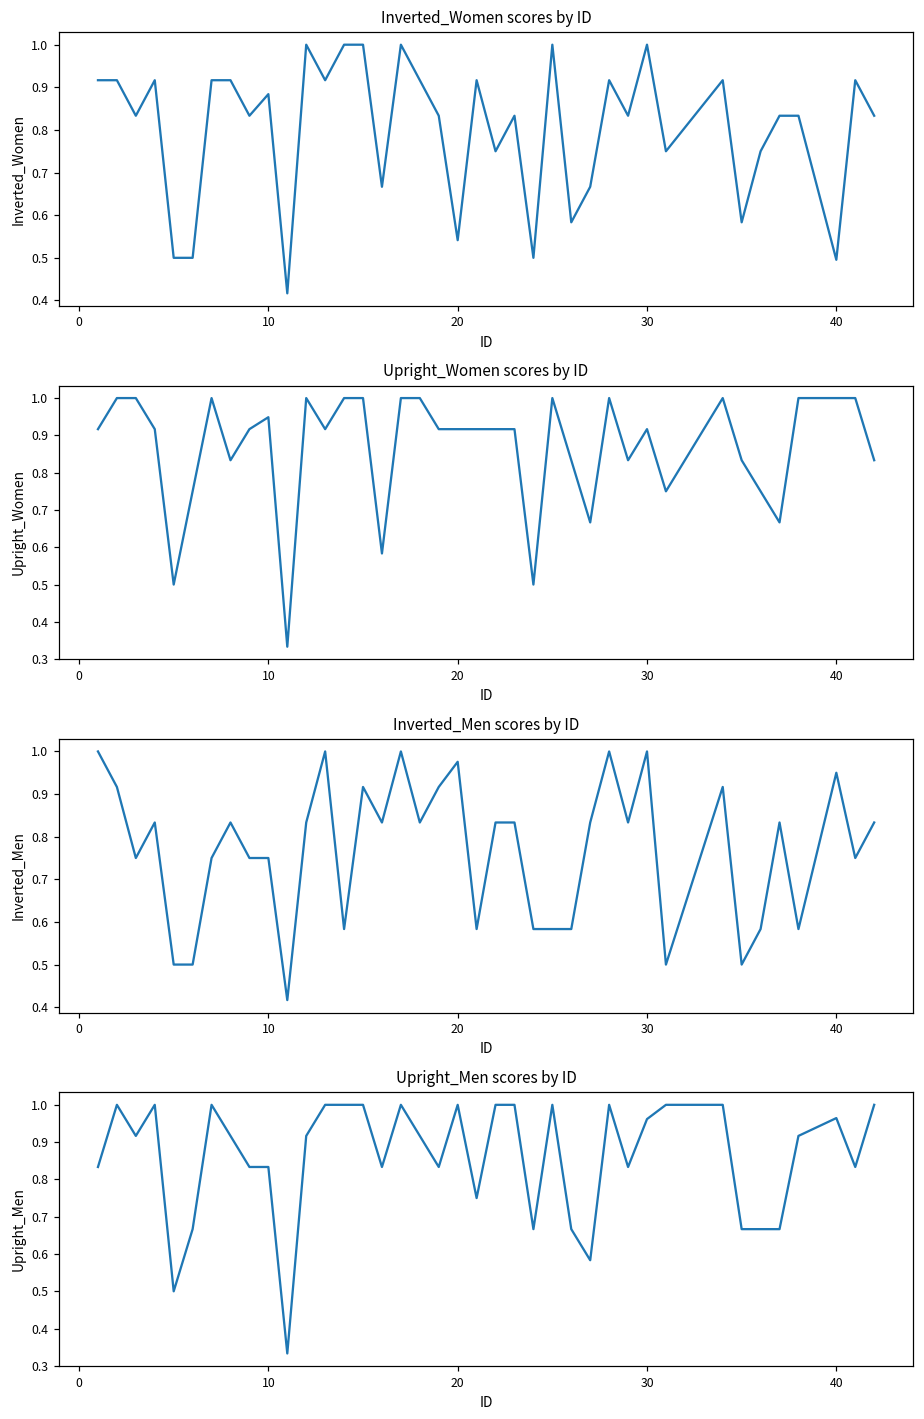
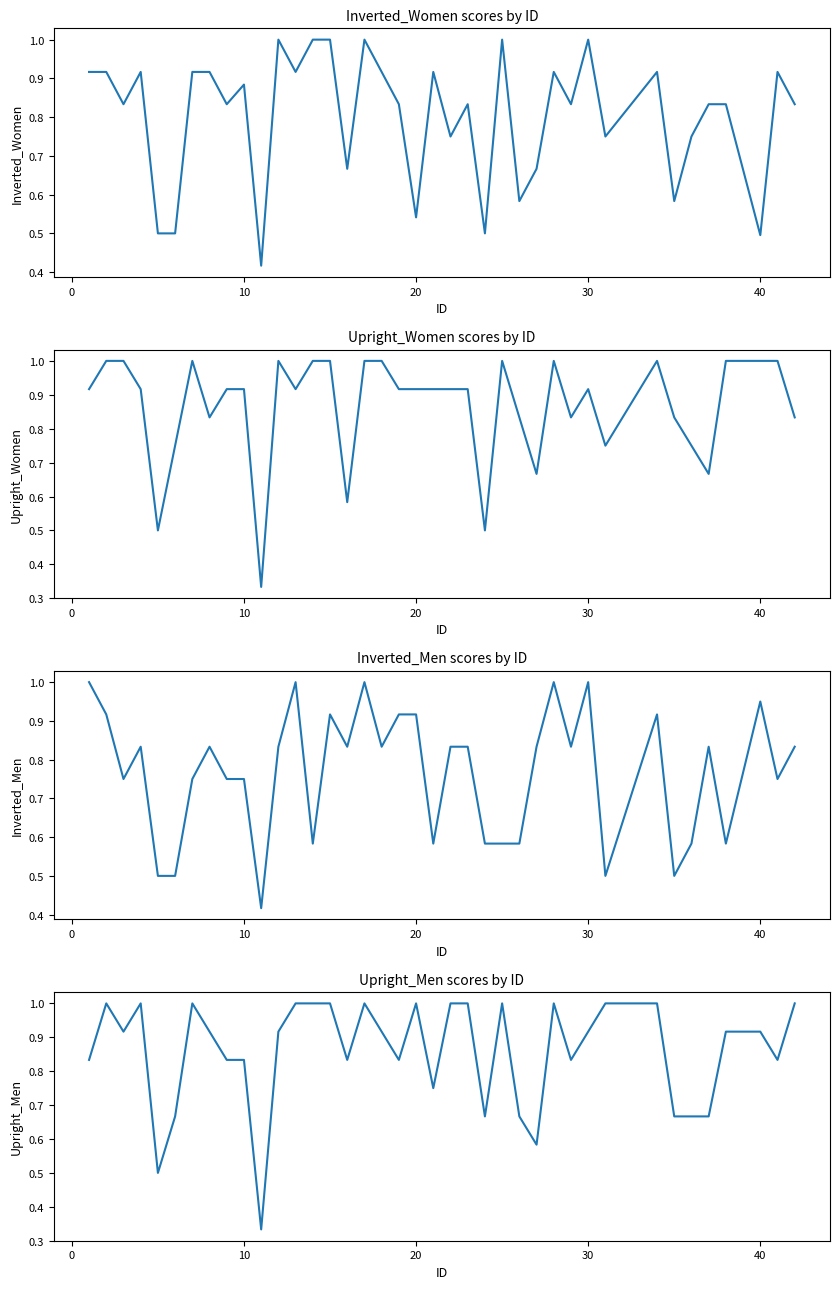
  {
    "Inverted_Women scores by ID": {
      "10": 0.88,
      "20": 0.54,
      "30": 1.00,
      "40": 0.50
    },
    "Upright_Women scores by ID": {
-     "10": 0.95,
+     "10": 0.92,
      "20": 0.92,
      "30": 0.92,
      "40": 1.00
    },
    "Inverted_Men scores by ID": {
      "10": 0.75,
-     "20": 0.98,
+     "20": 0.92,
      "30": 1.00,
      "40": 0.95
    },
    "Upright_Men scores by ID": {
      "10": 0.83,
      "20": 1.00,
-     "30": 0.96,
-     "40": 0.96
+     "30": 0.92,
+     "40": 0.92
    }
  }
